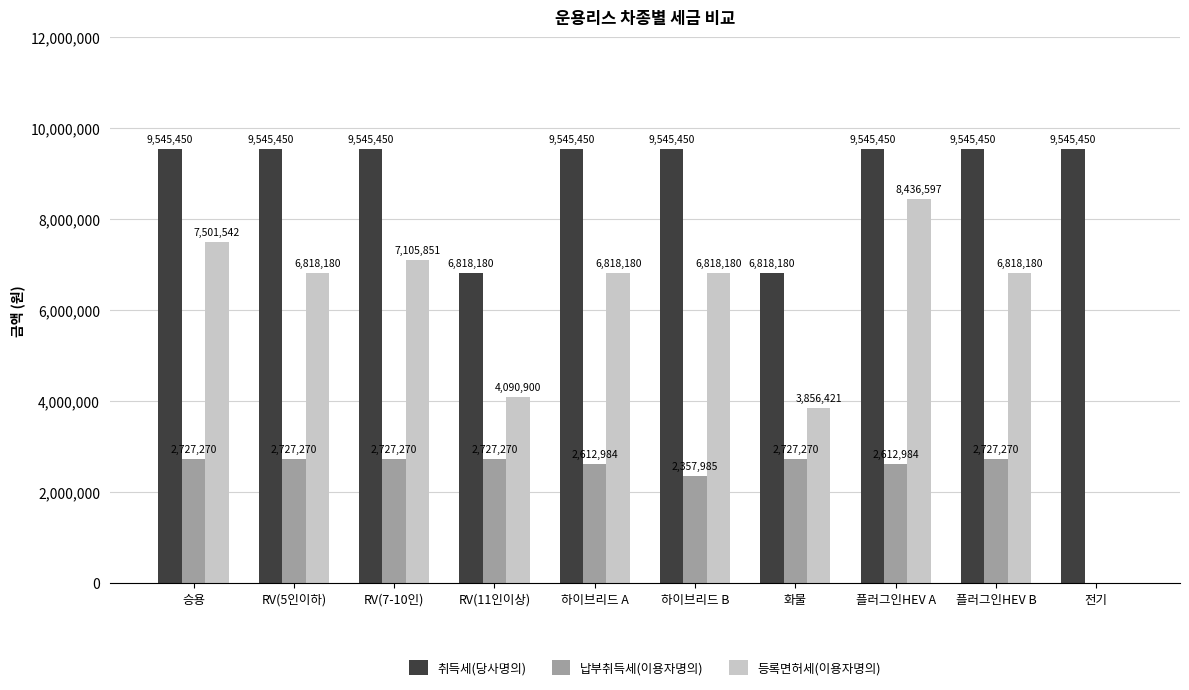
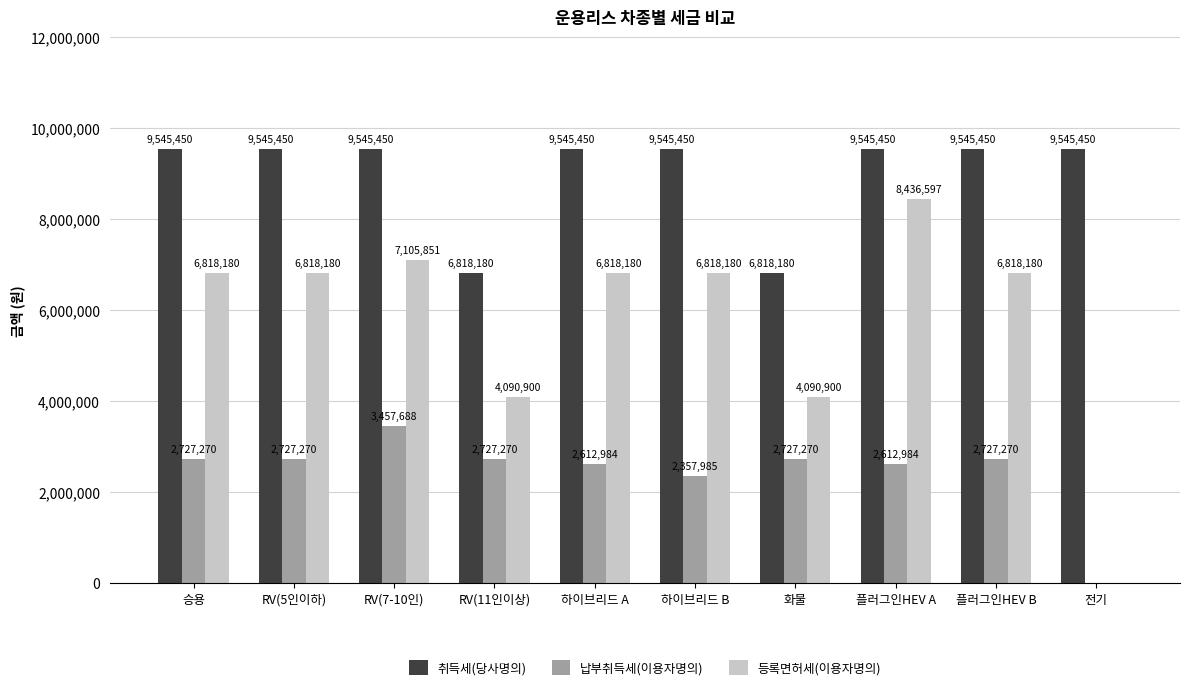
  {
    "취득세(당사명의)": {
      "승용": "9,545,450",
      "RV(5인이하)": "9,545,450",
      "RV(7-10인)": "9,545,450",
      "RV(11인이상)": "6,818,180",
      "하이브리드 A": "9,545,450",
      "하이브리드 B": "9,545,450",
      "화물": "6,818,180",
      "플러그인HEV A": "9,545,450",
      "플러그인HEV B": "9,545,450",
      "전기": "9,545,450"
    },
    "납부취득세(이용자명의)": {
      "승용": "2,727,270",
      "RV(5인이하)": "2,727,270",
-     "RV(7-10인)": "2,727,270",
+     "RV(7-10인)": "3,457,688",
      "RV(11인이상)": "2,727,270",
      "하이브리드 A": "2,612,984",
      "하이브리드 B": "2,357,985",
      "화물": "2,727,270",
      "플러그인HEV A": "2,612,984",
      "플러그인HEV B": "2,727,270"
    },
    "등록면허세(이용자명의)": {
-     "승용": "7,501,542",
+     "승용": "6,818,180",
      "RV(5인이하)": "6,818,180",
      "RV(7-10인)": "7,105,851",
      "RV(11인이상)": "4,090,900",
      "하이브리드 A": "6,818,180",
      "하이브리드 B": "6,818,180",
-     "화물": "3,856,421",
+     "화물": "4,090,900",
      "플러그인HEV A": "8,436,597",
      "플러그인HEV B": "6,818,180"
    }
  }
